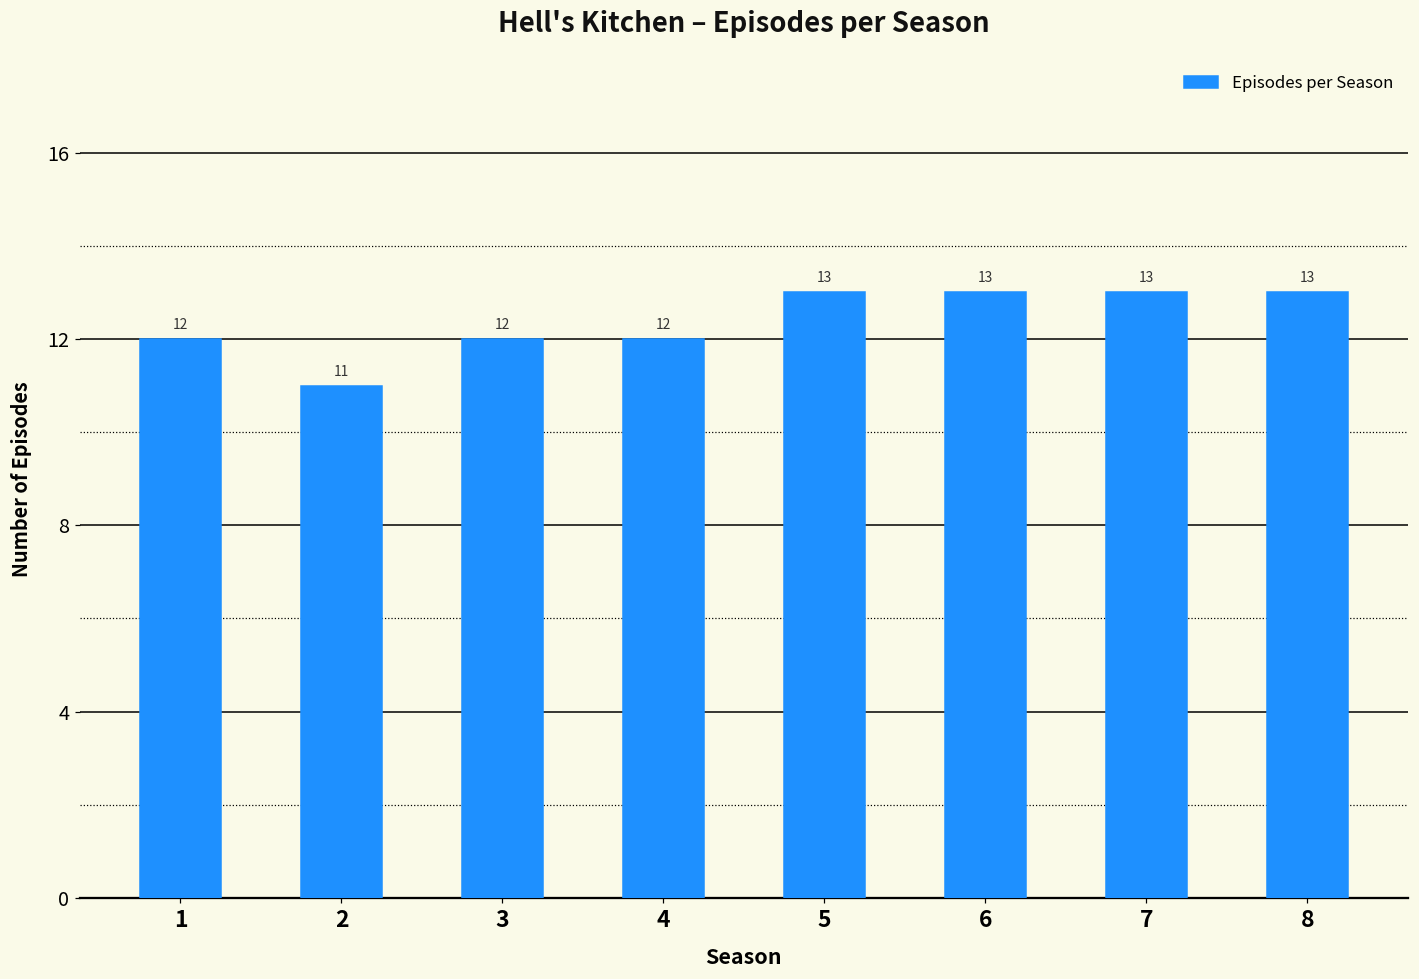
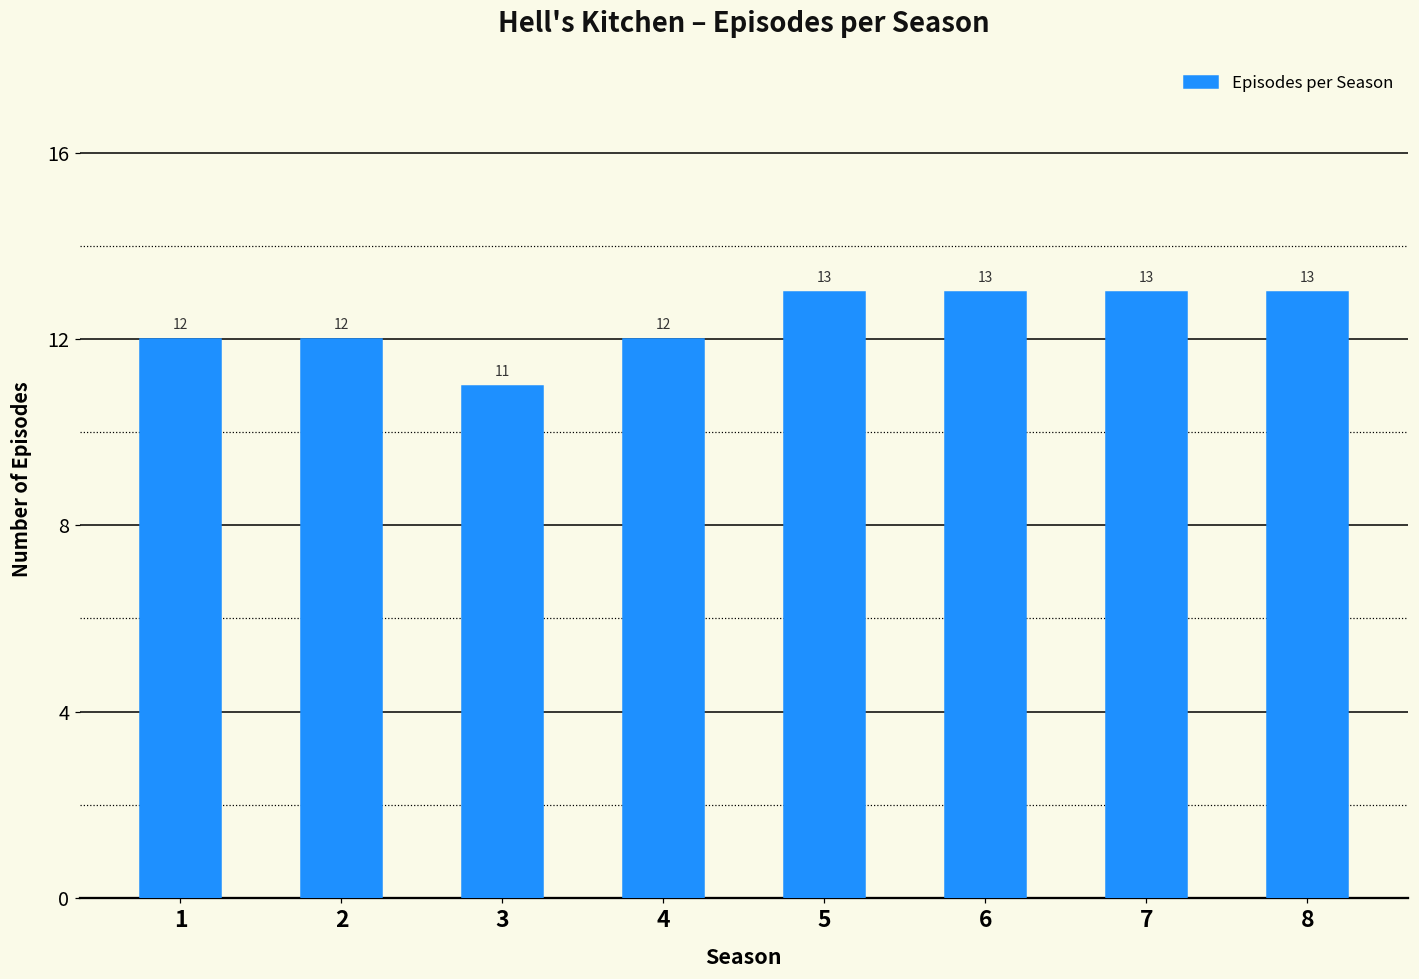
  {
    "1": 12,
-   "2": 11,
-   "3": 12,
+   "2": 12,
+   "3": 11,
    "4": 12,
    "5": 13,
    "6": 13,
    "7": 13,
    "8": 13
  }
